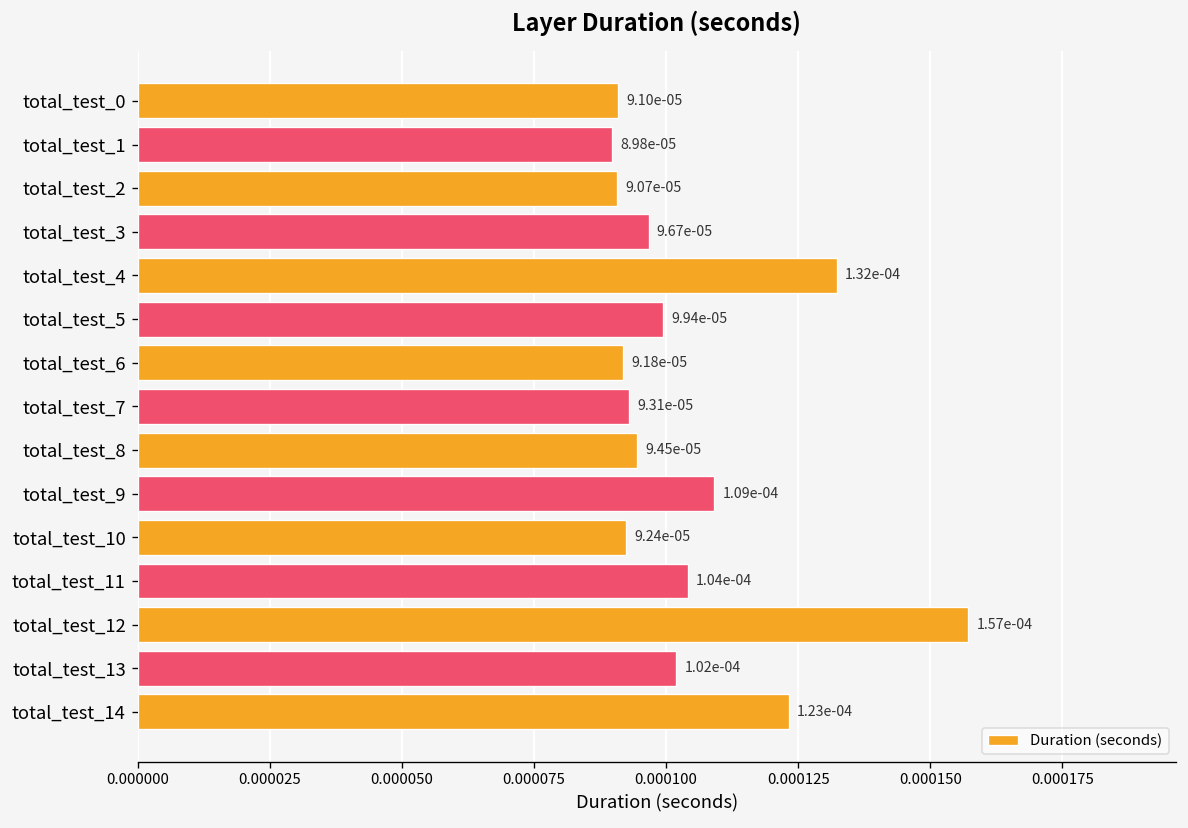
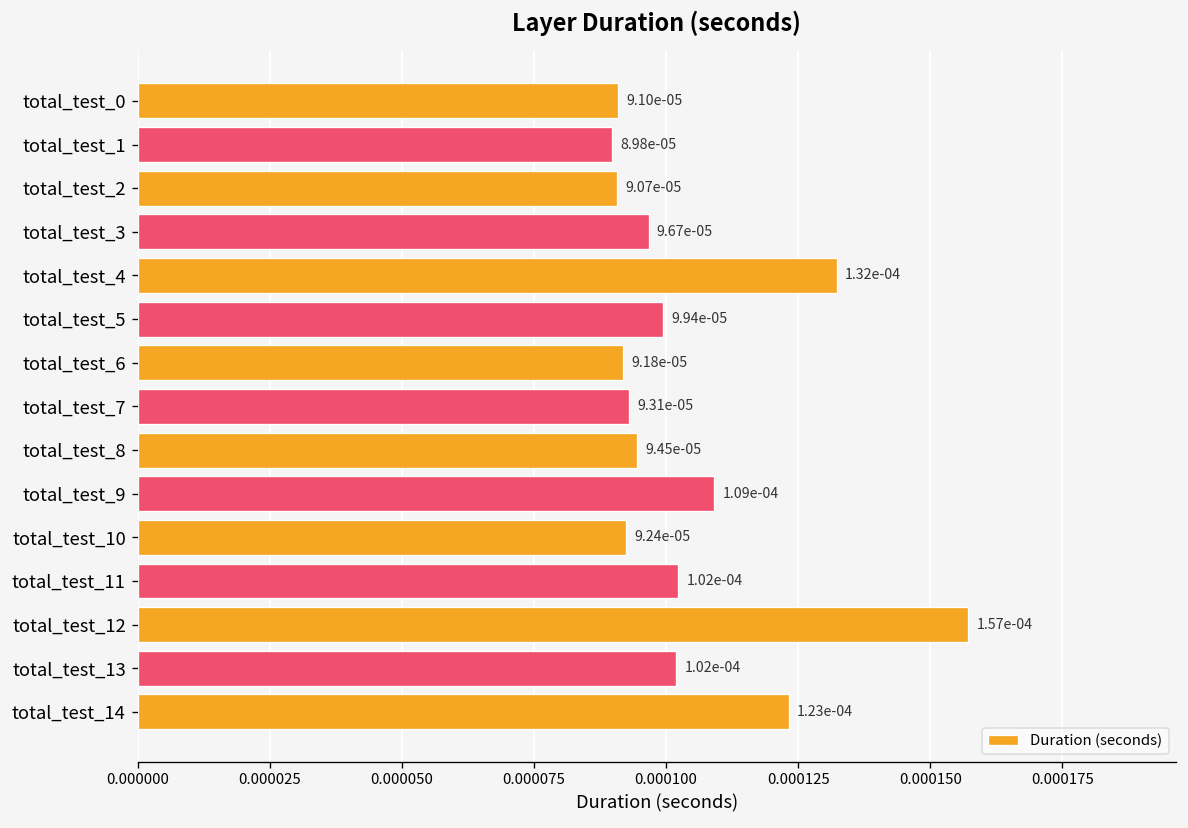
  {
    "total_test_0": "9.10e-05",
    "total_test_1": "8.98e-05",
    "total_test_2": "9.07e-05",
    "total_test_3": "9.67e-05",
    "total_test_4": "1.32e-04",
    "total_test_5": "9.94e-05",
    "total_test_6": "9.18e-05",
    "total_test_7": "9.31e-05",
    "total_test_8": "9.45e-05",
    "total_test_9": "1.09e-04",
    "total_test_10": "9.24e-05",
-   "total_test_11": "1.04e-04",
+   "total_test_11": "1.02e-04",
    "total_test_12": "1.57e-04",
    "total_test_13": "1.02e-04",
    "total_test_14": "1.23e-04"
  }
